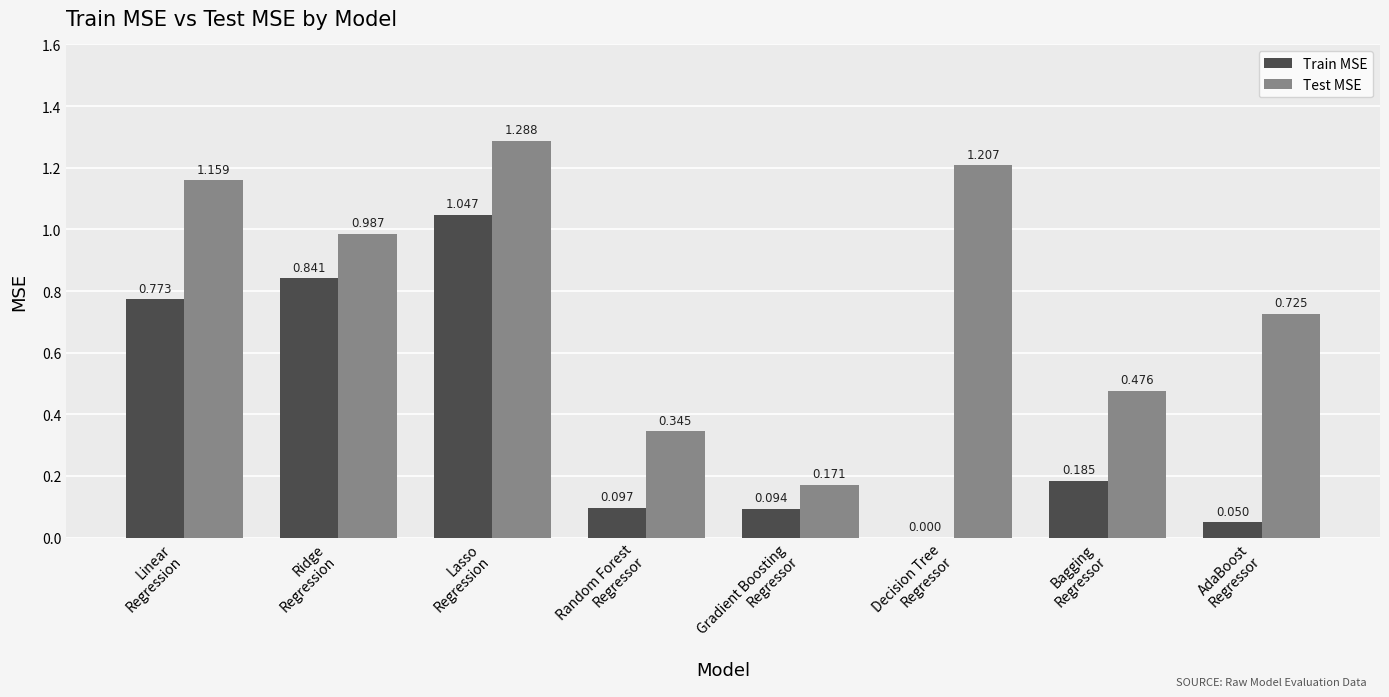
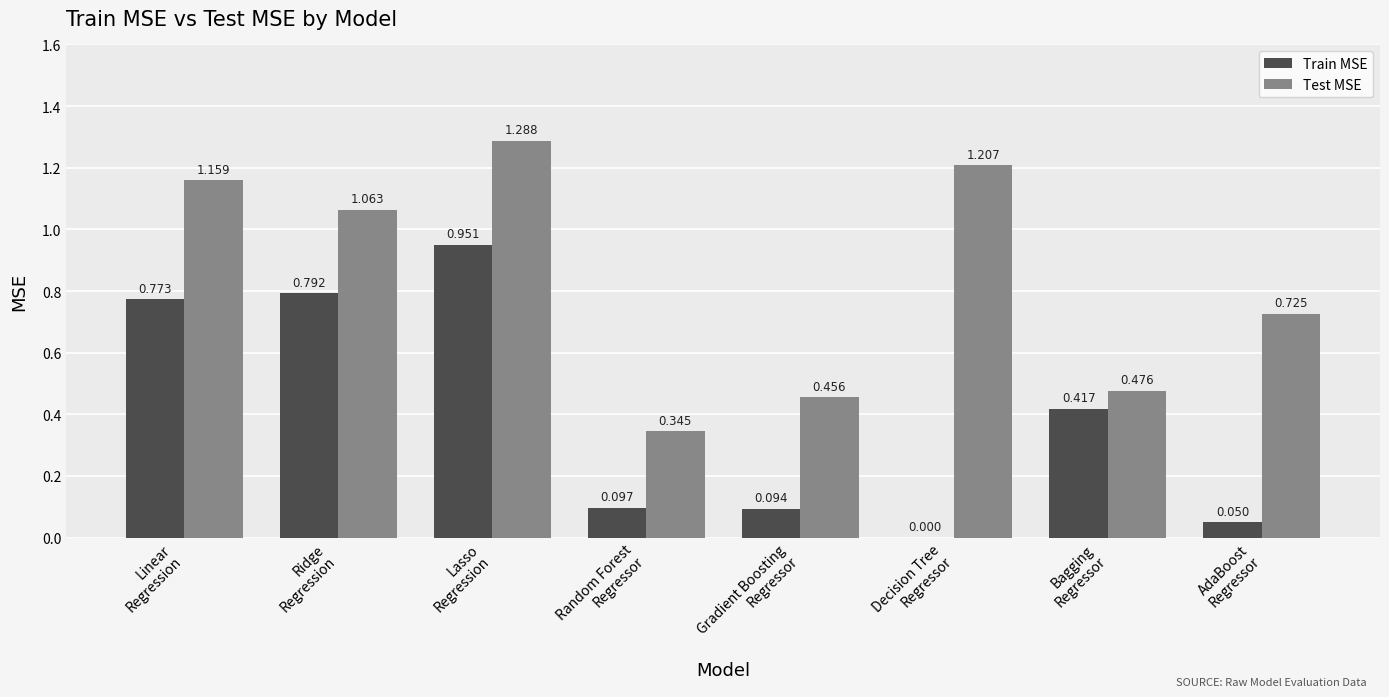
  {
    "Train MSE": {
      "Linear Regression": 0.773,
-     "Ridge Regression": 0.841,
-     "Lasso Regression": 1.047,
+     "Ridge Regression": 0.792,
+     "Lasso Regression": 0.951,
      "Random Forest Regressor": 0.097,
      "Gradient Boosting Regressor": 0.094,
      "Decision Tree Regressor": 0.000,
-     "Bagging Regressor": 0.185,
+     "Bagging Regressor": 0.417,
      "AdaBoost Regressor": 0.050
    },
    "Test MSE": {
      "Linear Regression": 1.159,
-     "Ridge Regression": 0.987,
+     "Ridge Regression": 1.063,
      "Lasso Regression": 1.288,
      "Random Forest Regressor": 0.345,
-     "Gradient Boosting Regressor": 0.171,
+     "Gradient Boosting Regressor": 0.456,
      "Decision Tree Regressor": 1.207,
      "Bagging Regressor": 0.476,
      "AdaBoost Regressor": 0.725
    }
  }
